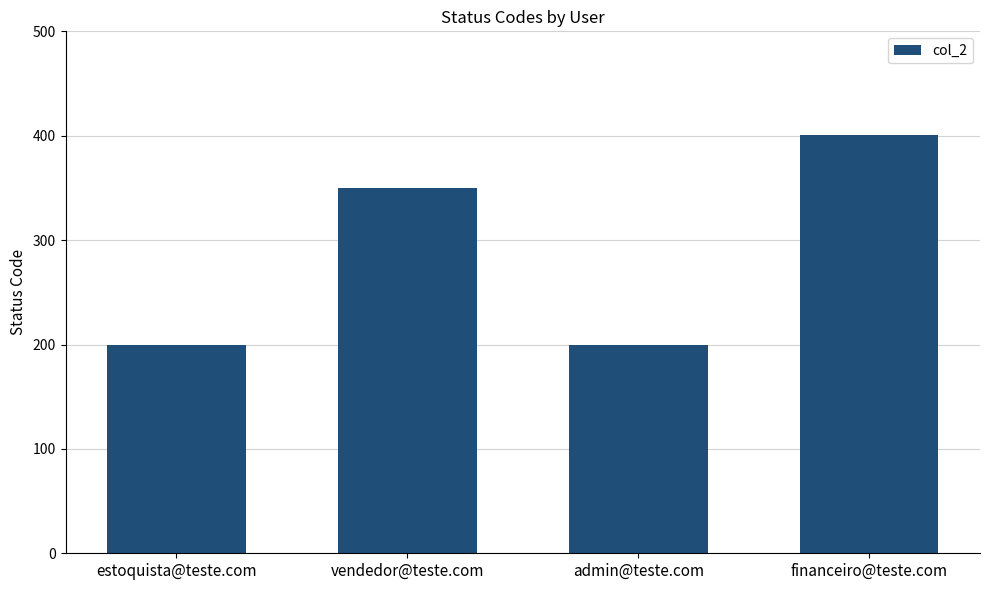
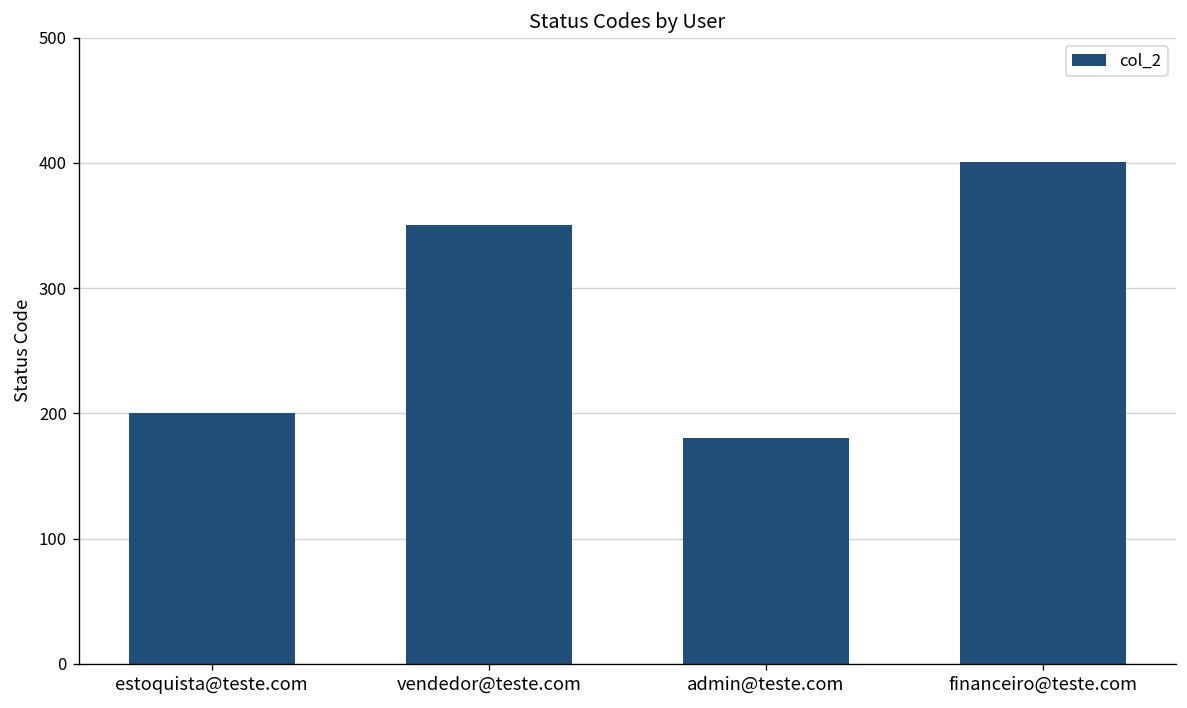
  {
    "estoquista@teste.com": 200,
    "vendedor@teste.com": 350,
-   "admin@teste.com": 200,
+   "admin@teste.com": 180,
    "financeiro@teste.com": 401
  }
